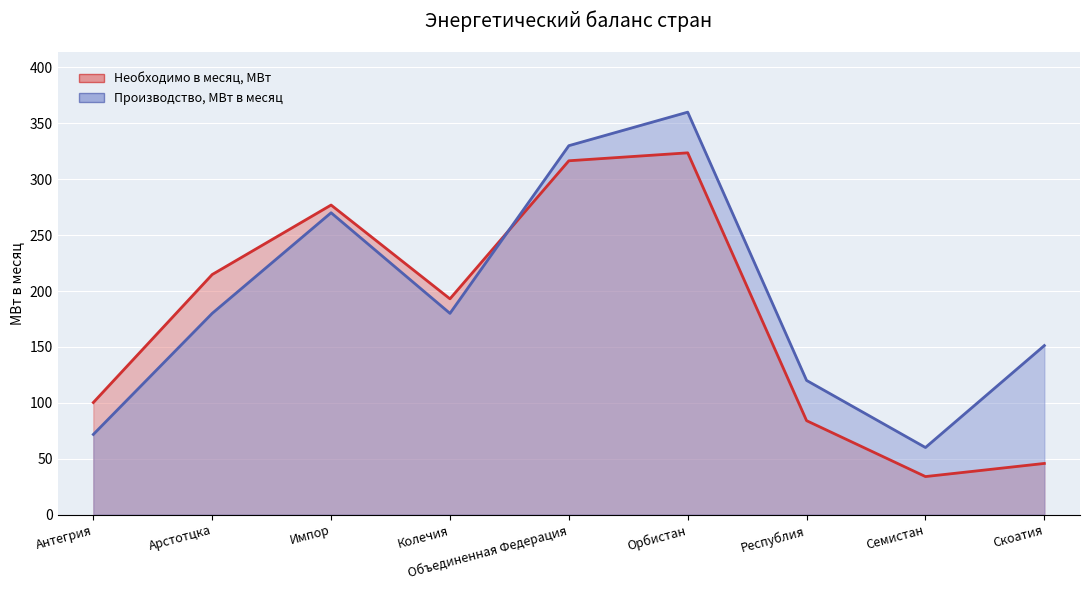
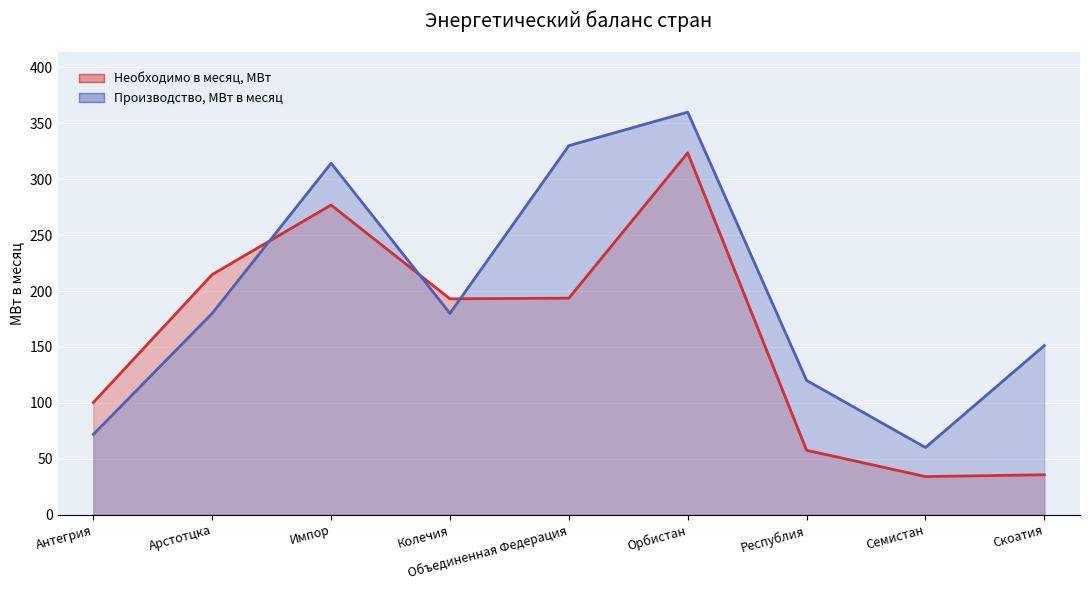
  {
    "Необходимо в месяц, МВт": {
      "Антегрия": 100,
      "Арстотцка": 215,
      "Импор": 277,
      "Колечия": 193,
-     "Объединенная Федерация": 317,
+     "Объединенная Федерация": 194,
      "Орбистан": 324,
-     "Республия": 84,
+     "Республия": 58,
      "Семистан": 34,
-     "Скоатия": 46
+     "Скоатия": 36
    },
    "Производство, МВт в месяц": {
      "Антегрия": 72,
      "Арстотцка": 180,
-     "Импор": 270,
+     "Импор": 314,
      "Колечия": 180,
      "Объединенная Федерация": 330,
      "Орбистан": 360,
      "Республия": 120,
      "Семистан": 60,
      "Скоатия": 151
    }
  }
